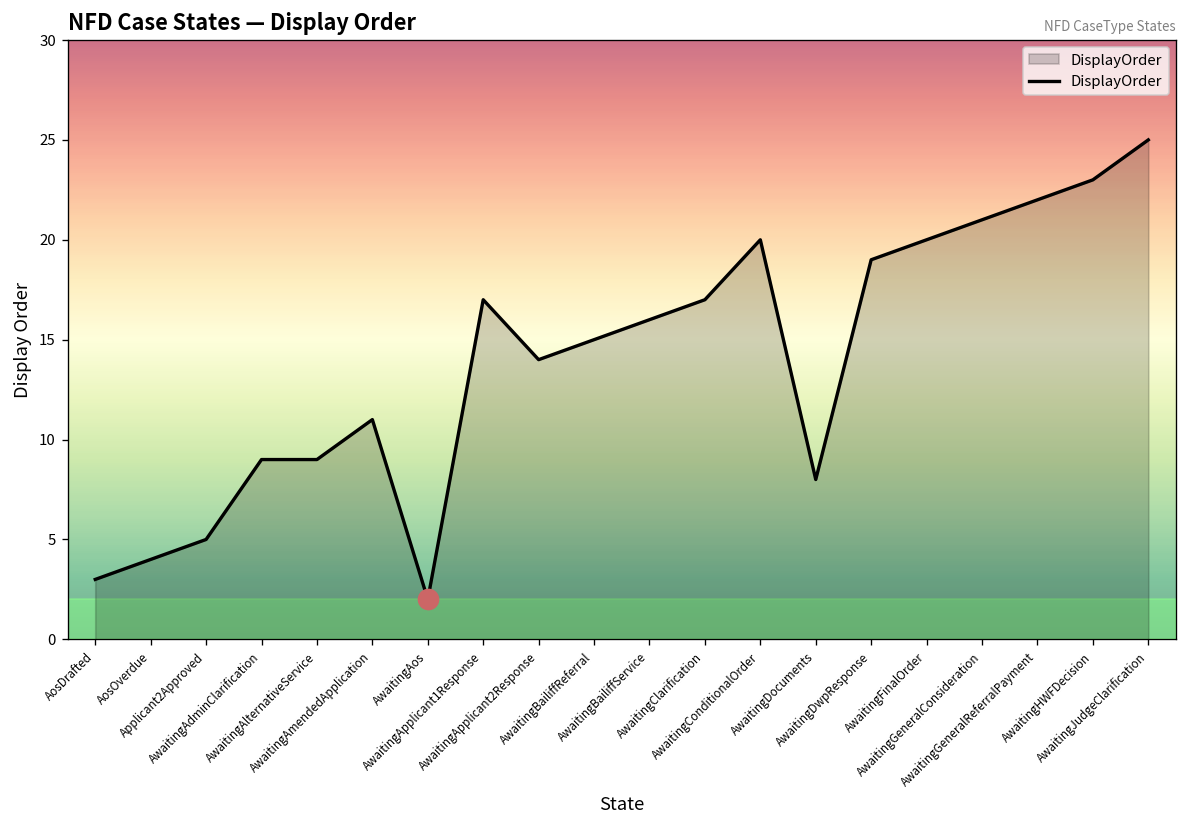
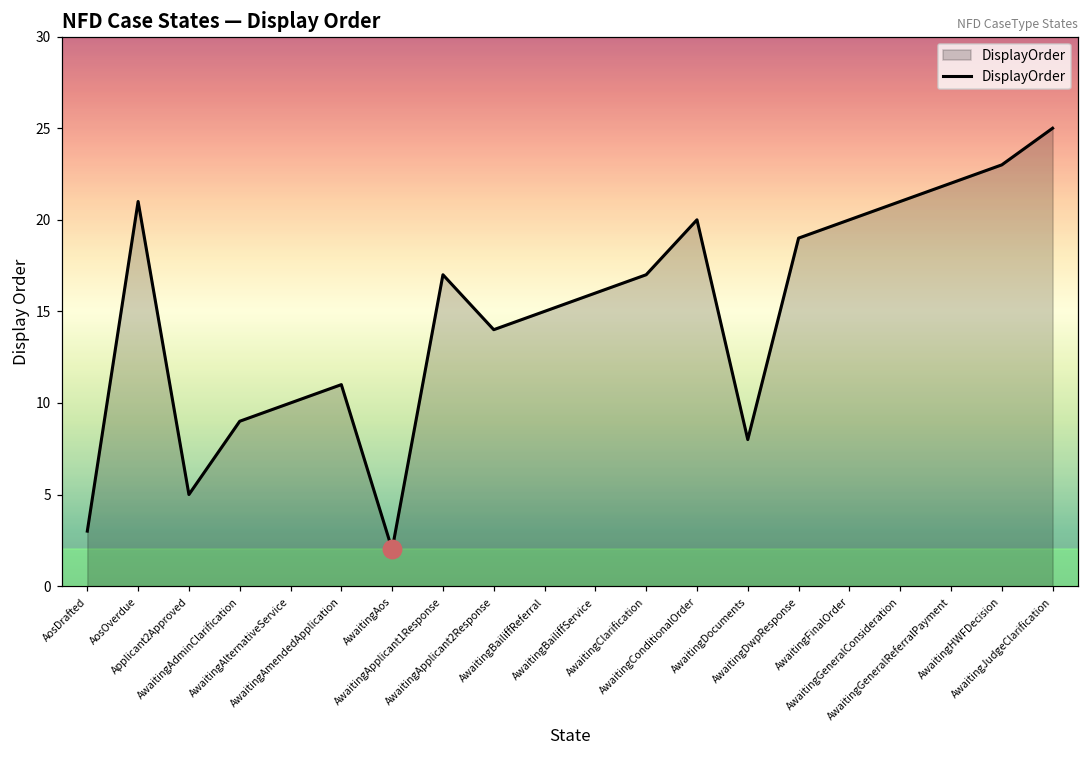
  {
    "DisplayOrder": {
      "AosDrafted": 3,
-     "AosOverdue": 4,
+     "AosOverdue": 21,
      "Applicant2Approved": 5,
      "AwaitingAdminClarification": 9,
-     "AwaitingAlternativeService": 9,
+     "AwaitingAlternativeService": 10,
      "AwaitingAmendedApplication": 11,
      "AwaitingApplicant1Response": 17,
      "AwaitingApplicant2Response": 14,
      "AwaitingBailiffReferral": 15,
      "AwaitingBailiffService": 16,
      "AwaitingClarification": 17,
      "AwaitingConditionalOrder": 20,
      "AwaitingDocuments": 8,
      "AwaitingDwpResponse": 19,
      "AwaitingFinalOrder": 20,
      "AwaitingGeneralConsideration": 21,
      "AwaitingGeneralReferralPayment": 22,
      "AwaitingHWFDecision": 23,
      "AwaitingJudgeClarification": 25
    }
  }
